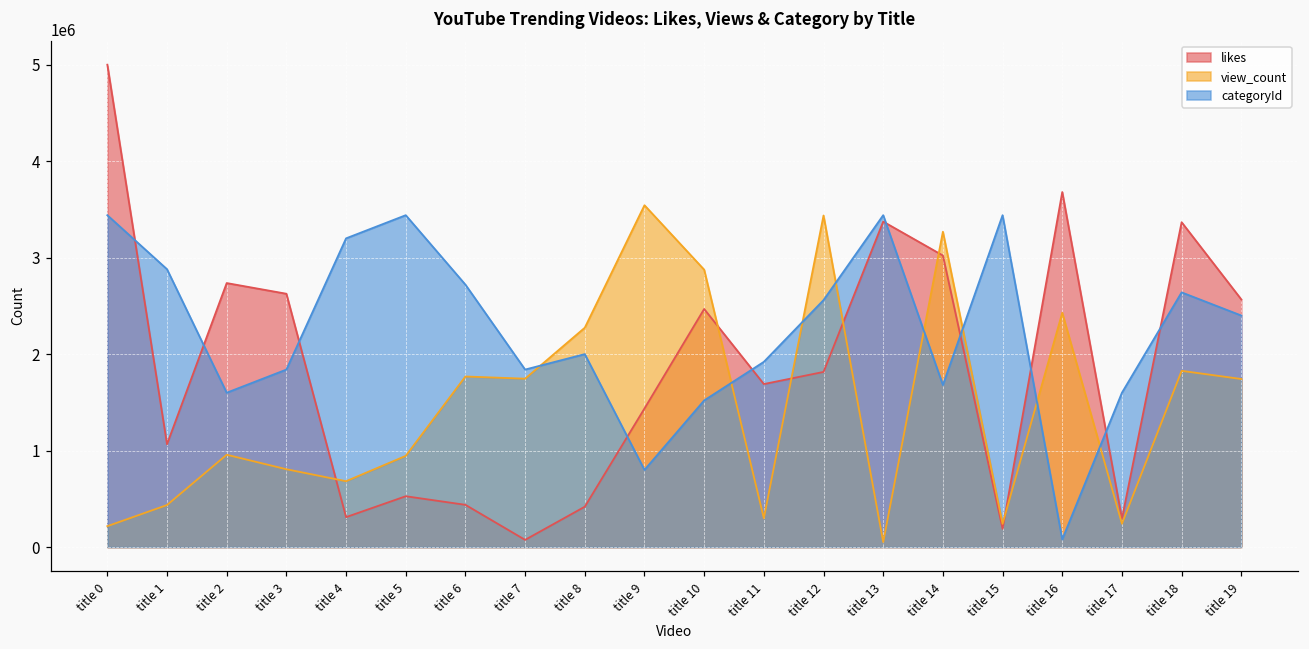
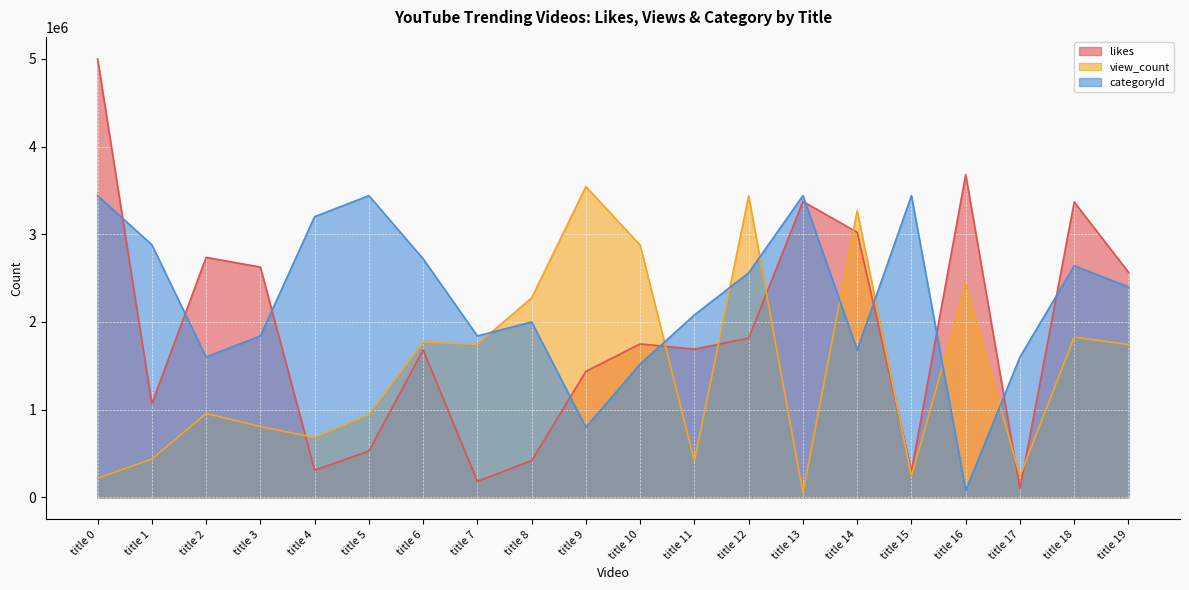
  {
    "likes": {
      "title 0": 5000000,
      "title 1": 1100000,
      "title 2": 2700000,
      "title 3": 2600000,
      "title 4": 300000,
      "title 5": 500000,
-     "title 6": 400000,
-     "title 7": 100000,
+     "title 6": 1700000,
+     "title 7": 200000,
      "title 8": 400000,
      "title 9": 1400000,
-     "title 10": 2500000,
+     "title 10": 1700000,
      "title 11": 1700000,
      "title 12": 1800000,
      "title 13": 3400000,
      "title 14": 3000000,
-     "title 15": 200000,
+     "title 15": 300000,
      "title 16": 3700000,
-     "title 17": 300000,
+     "title 17": 100000,
      "title 18": 3400000,
      "title 19": 2600000
    },
    "view_count": {
      "title 0": 200000,
      "title 1": 400000,
      "title 2": 1000000,
      "title 3": 800000,
      "title 4": 700000,
      "title 5": 900000,
      "title 6": 1800000,
      "title 7": 1700000,
      "title 8": 2300000,
      "title 9": 3500000,
      "title 10": 2900000,
-     "title 11": 300000,
+     "title 11": 400000,
      "title 12": 3400000,
      "title 13": 100000,
      "title 14": 3300000,
      "title 15": 200000,
      "title 16": 2400000,
      "title 17": 200000,
      "title 18": 1800000,
      "title 19": 1700000
    },
    "categoryId": {
      "title 0": 3400000,
      "title 1": 2900000,
      "title 2": 1600000,
      "title 3": 1800000,
      "title 4": 3200000,
      "title 5": 3400000,
      "title 6": 2700000,
      "title 7": 1800000,
      "title 8": 2000000,
      "title 9": 800000,
      "title 10": 1500000,
-     "title 11": 1900000,
+     "title 11": 2100000,
      "title 12": 2600000,
      "title 13": 3400000,
      "title 14": 1700000,
      "title 15": 3400000,
      "title 16": 100000,
      "title 17": 1600000,
      "title 18": 2600000,
      "title 19": 2400000
    }
  }
